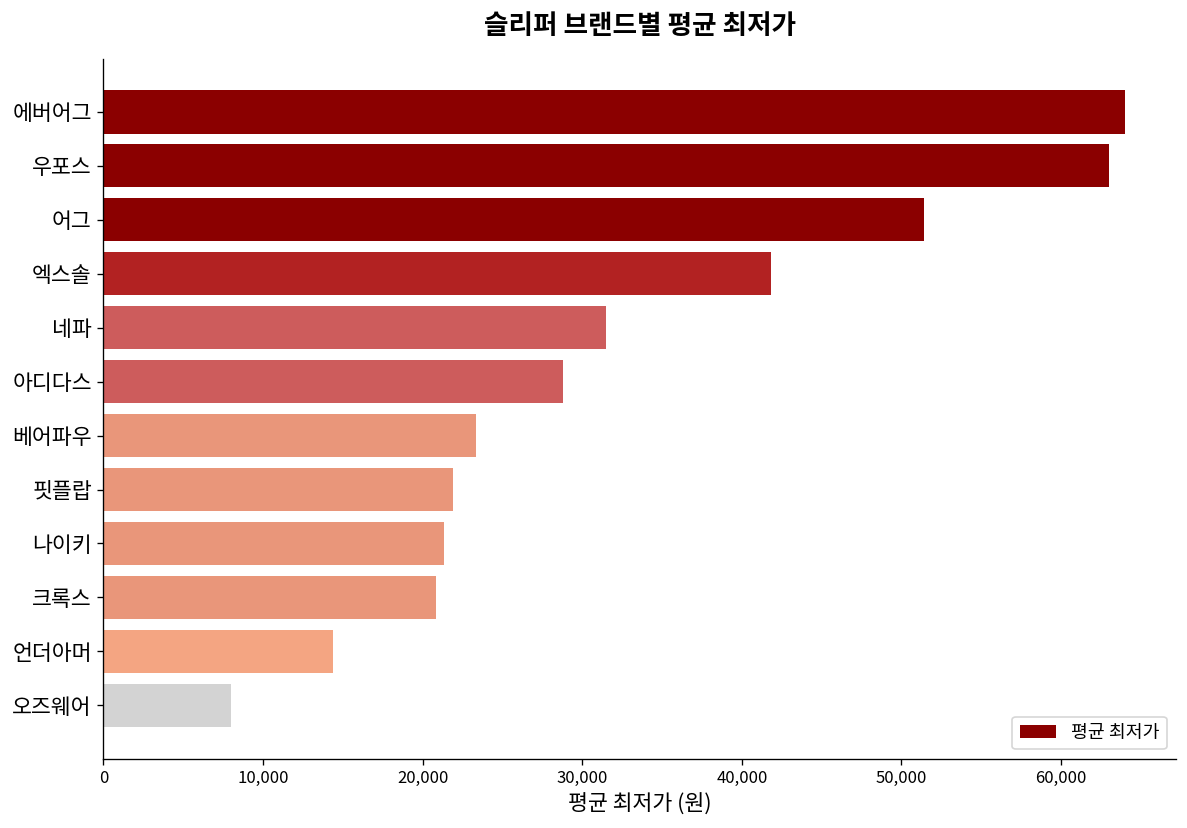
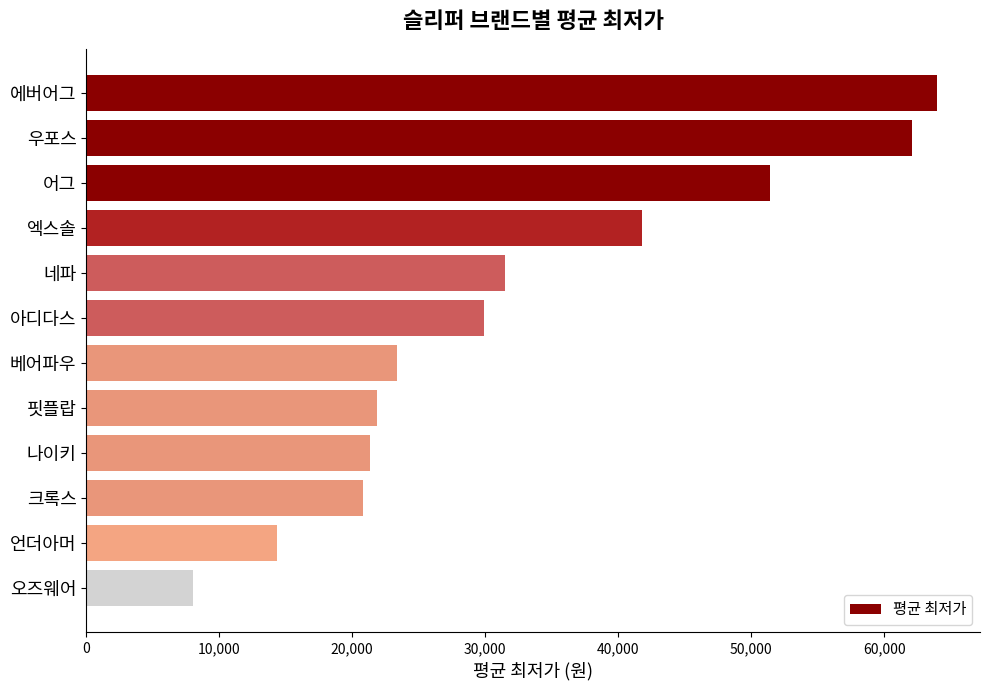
  {
    "에버어그": "64,000",
-   "우포스": "63,000",
+   "우포스": "62,100",
    "어그": "51,400",
    "엑스솔": "41,800",
    "네파": "31,500",
-   "아디다스": "28,800",
+   "아디다스": "29,900",
    "베어파우": "23,300",
    "핏플랍": "21,900",
    "나이키": "21,300",
    "크록스": "20,800",
    "언더아머": "14,400",
    "오즈웨어": "8,000"
  }
